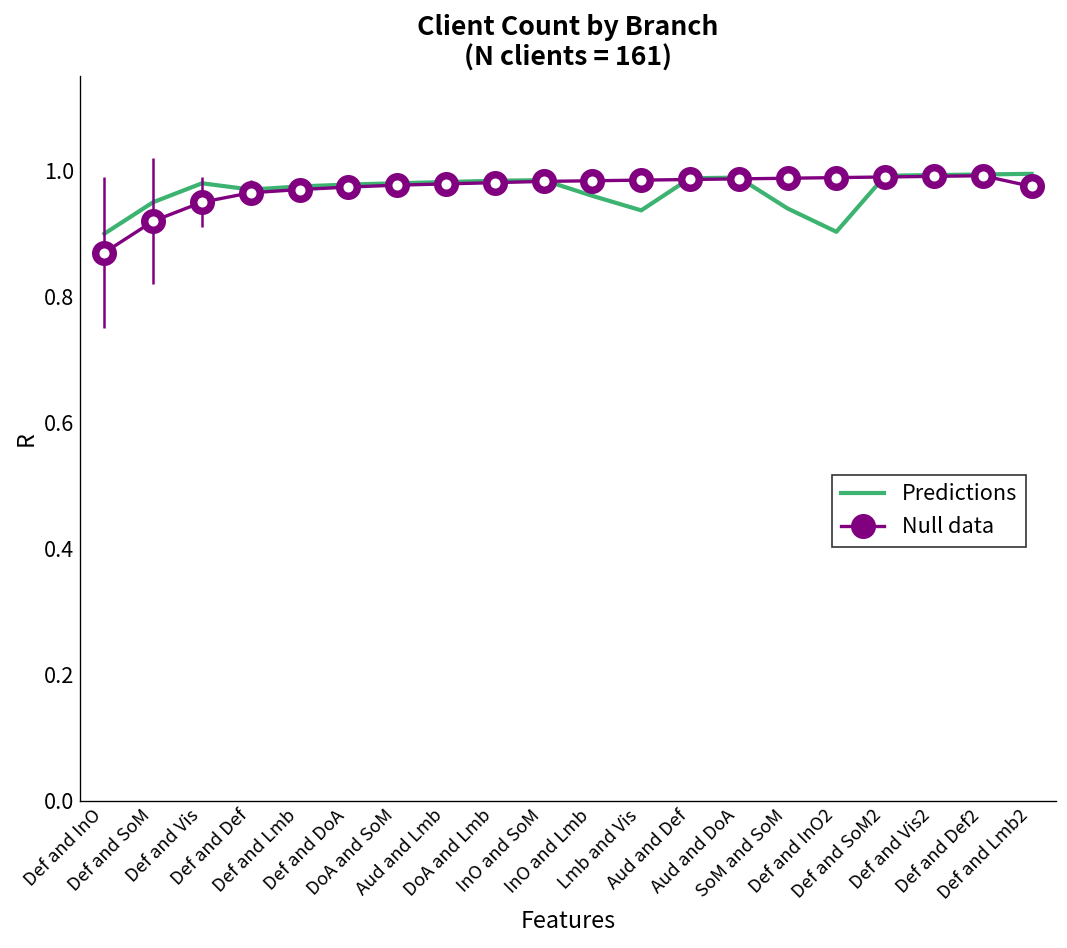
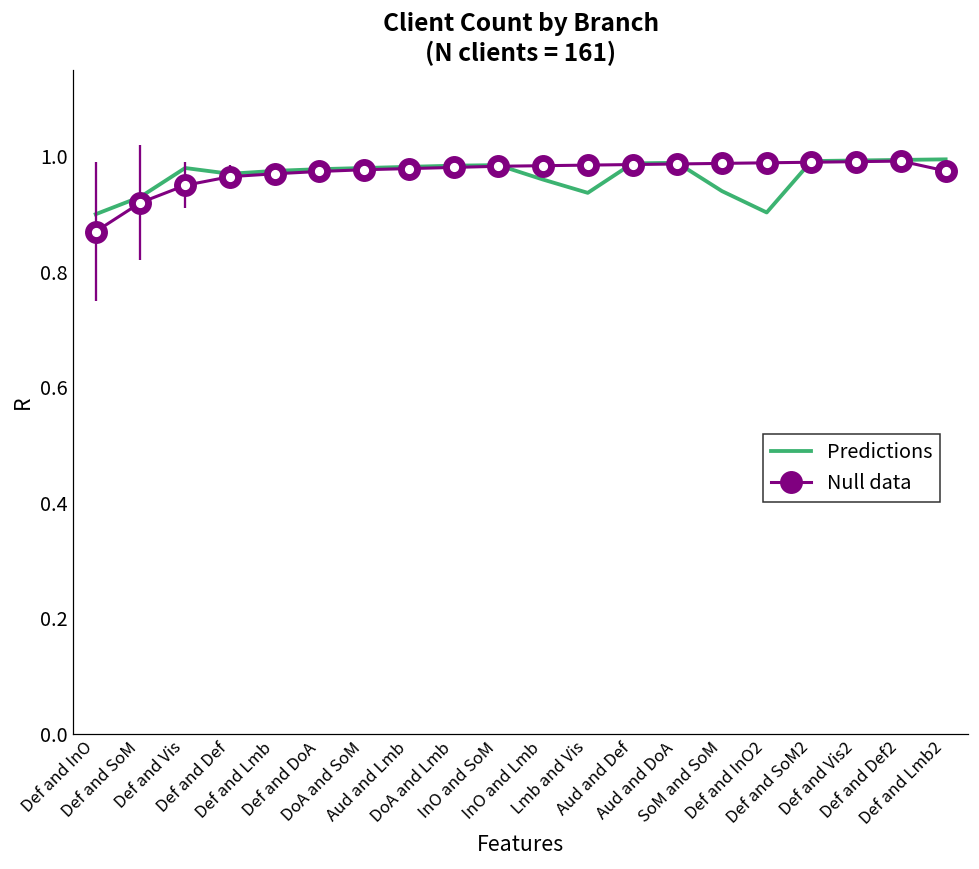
  {
    "Predictions": {
      "Def and InO": 0.90,
-     "Def and SoM": 0.95,
+     "Def and SoM": 0.93,
      "Def and Vis": 0.98,
      "Def and Def": 0.97,
      "Def and Lmb": 0.98,
      "InO and Lmb": 0.96,
      "Lmb and Vis": 0.94,
      "SoM and SoM": 0.94,
      "Def and InO2": 0.90,
      "Def and Lmb2": 1.00
    }
  }
